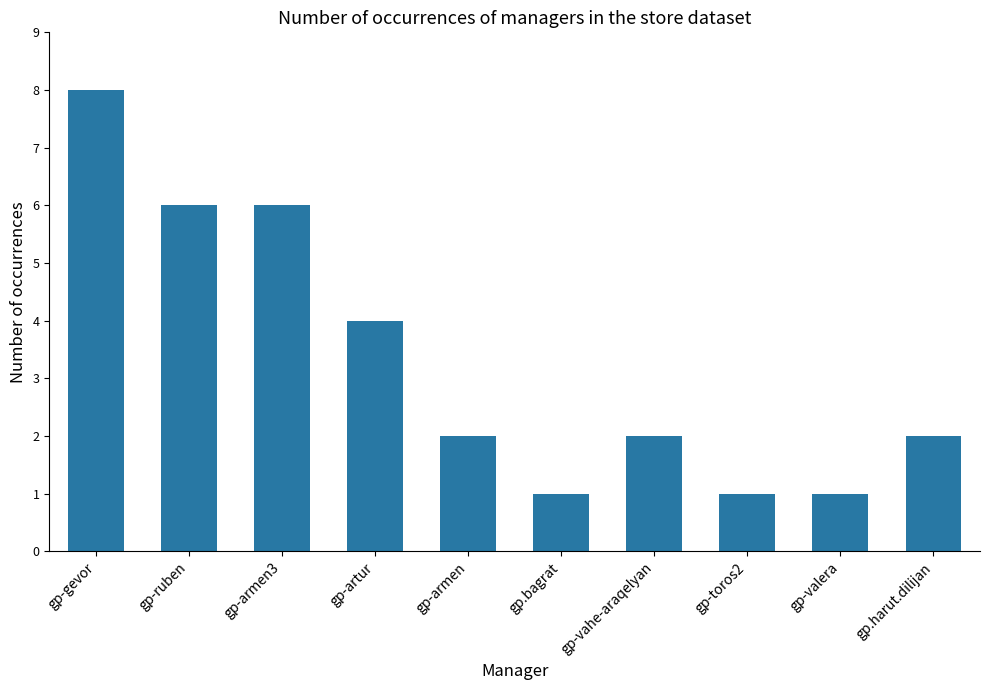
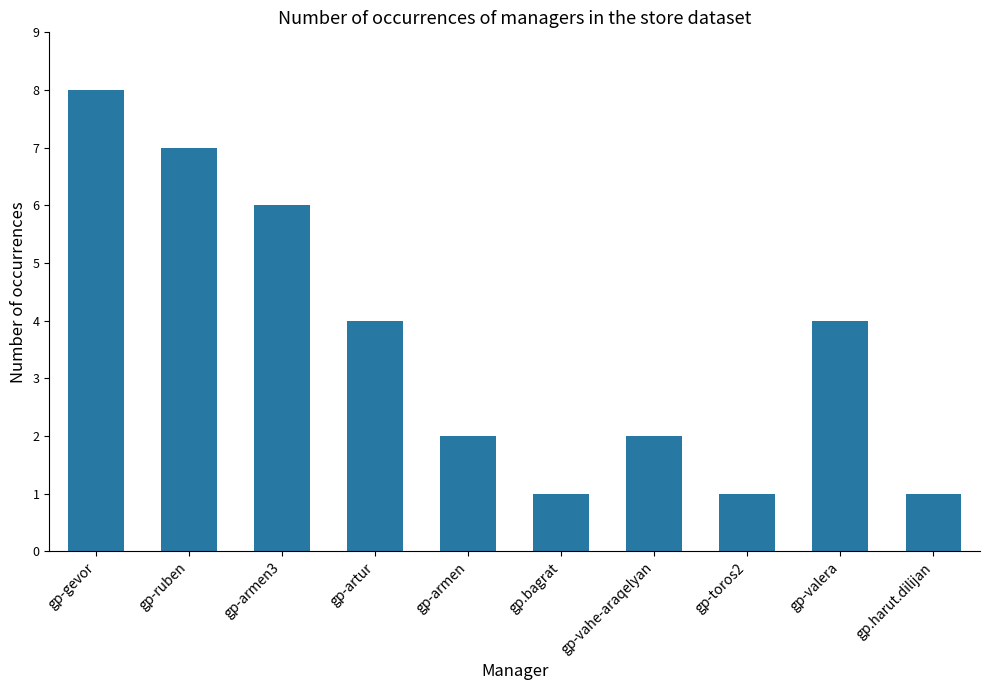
  {
    "gp-gevor": 8,
-   "gp-ruben": 6,
+   "gp-ruben": 7,
    "gp-armen3": 6,
    "gp-artur": 4,
    "gp-armen": 2,
    "gp.bagrat": 1,
    "gp-vahe-araqelyan": 2,
    "gp-toros2": 1,
-   "gp-valera": 1,
-   "gp.harut.dilijan": 2
+   "gp-valera": 4,
+   "gp.harut.dilijan": 1
  }
